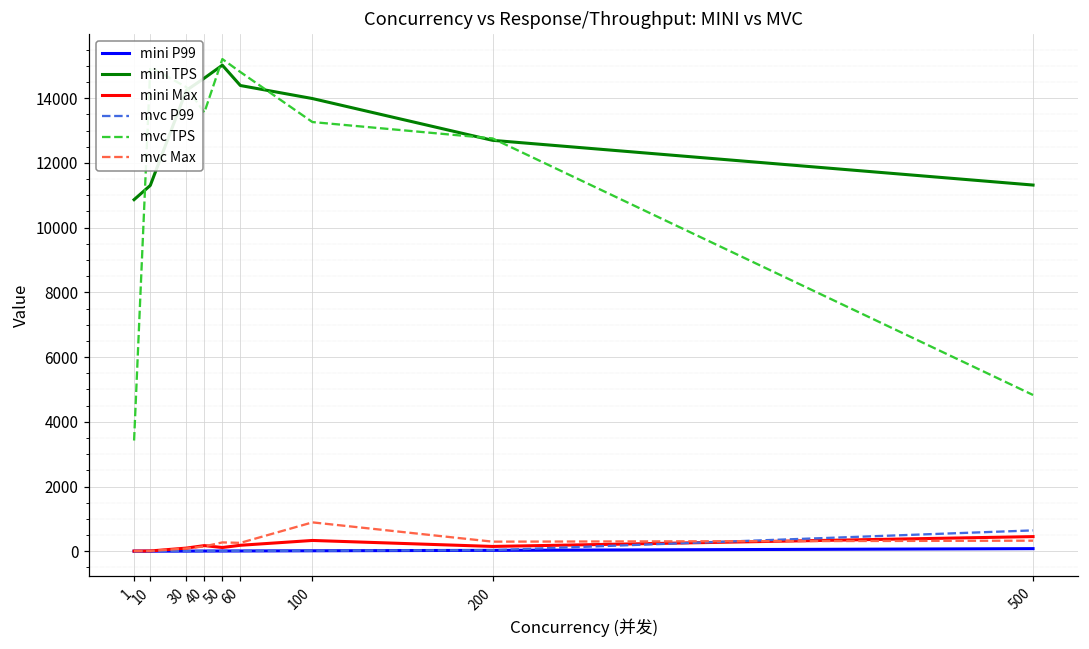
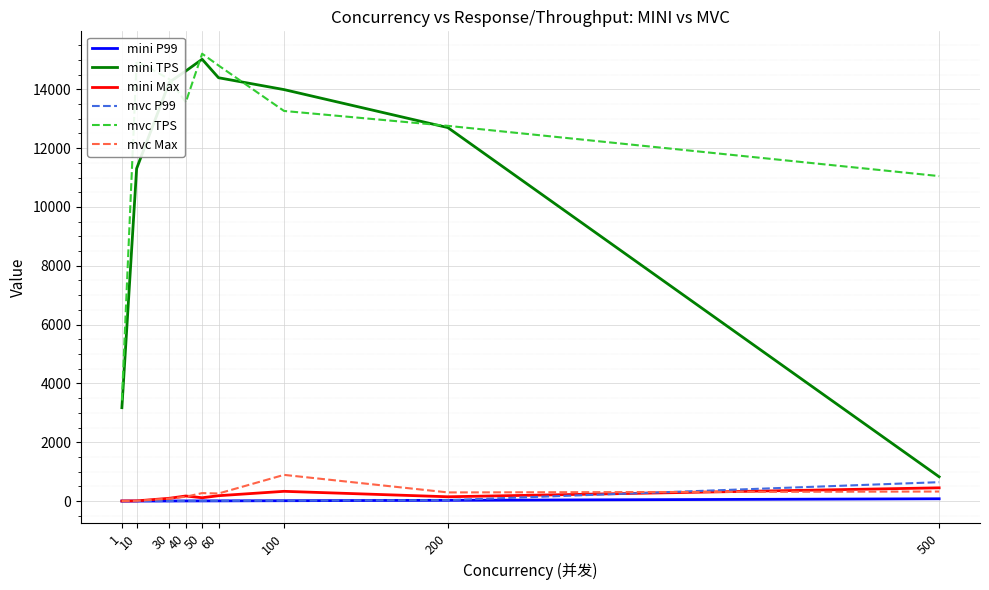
  {
    "mini P99": {
      "500": 100
    },
    "mini TPS": {
-     "1": 10900,
+     "1": 3200,
      "10": 11300,
      "40": 14600,
      "50": 15000,
      "60": 14400,
      "100": 14000,
-     "500": 11300
+     "500": 800
    },
    "mini Max": {
      "50": 100,
      "100": 300,
      "200": 100,
      "500": 500
    },
    "mvc P99": {
      "500": 600
    },
    "mvc TPS": {
      "1": 3400,
      "40": 13600,
      "50": 15200,
      "60": 14800,
      "100": 13300,
-     "500": 4800
+     "500": 11000
    },
    "mvc Max": {
      "50": 300,
      "100": 900,
      "200": 300,
      "500": 300
    }
  }
